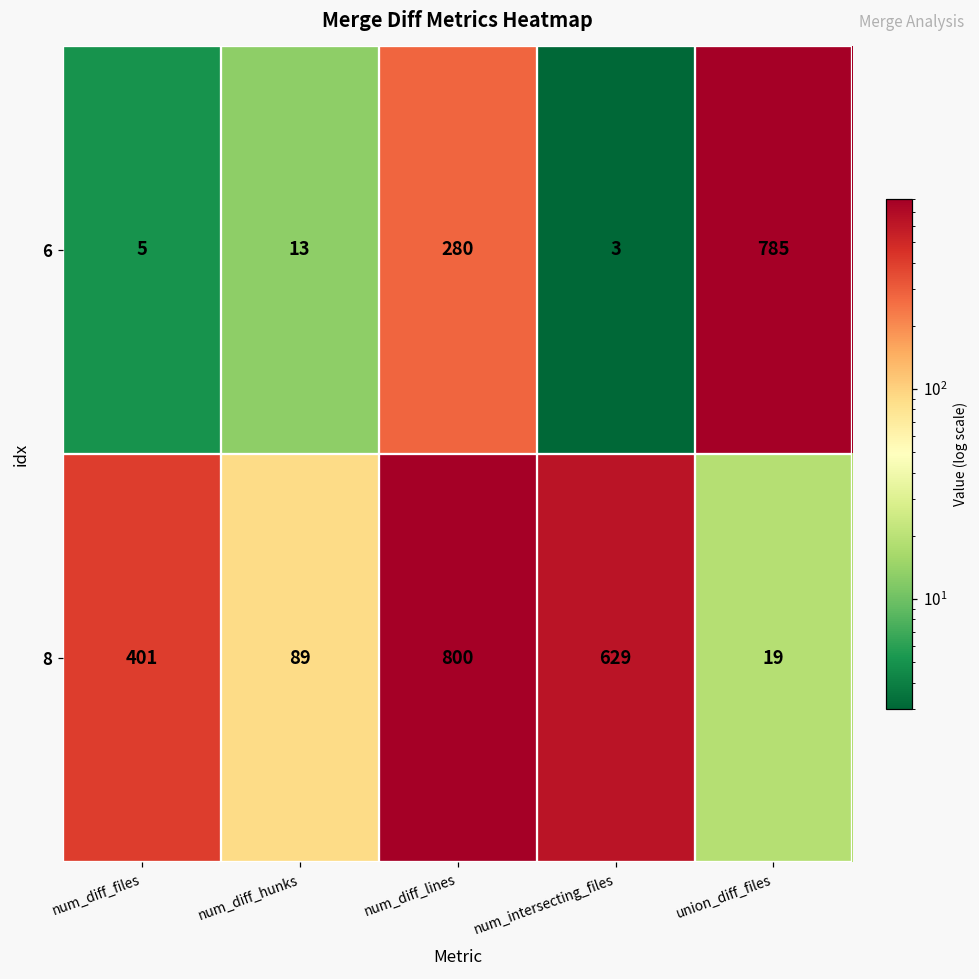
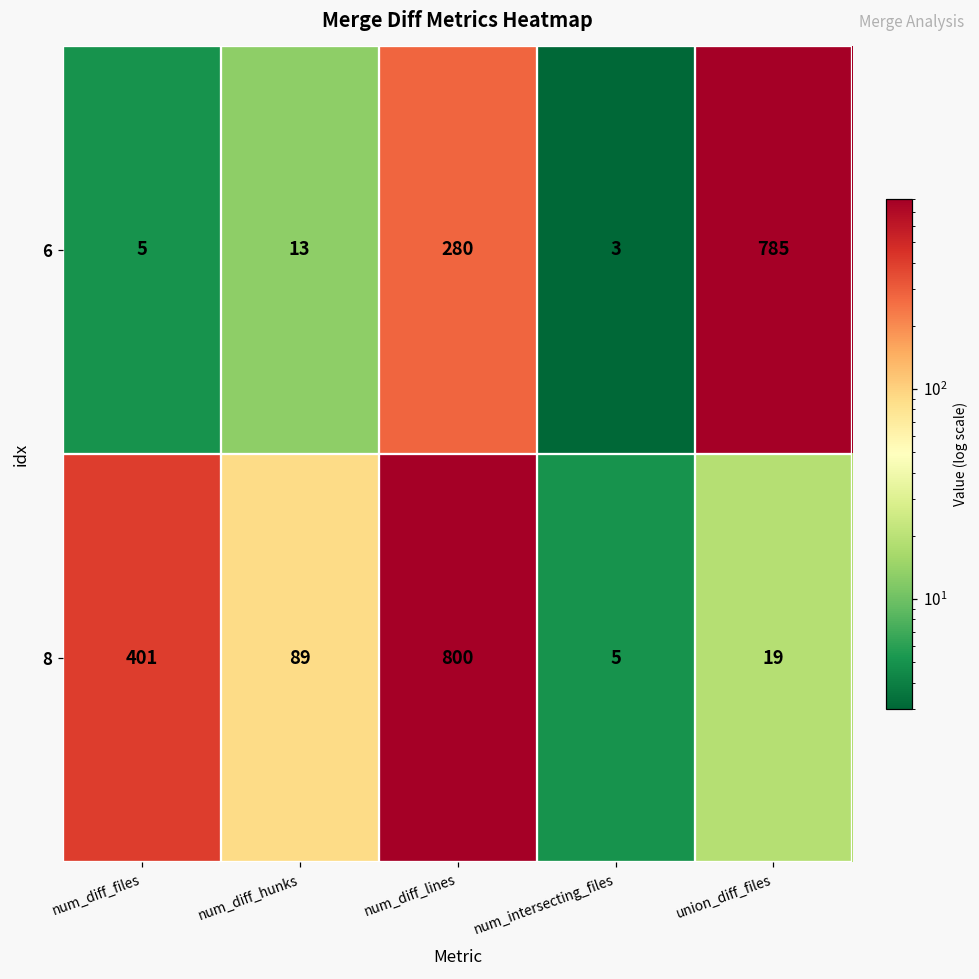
  {
    "6": {
      "num_diff_files": 5,
      "num_diff_hunks": 13,
      "num_diff_lines": 280,
      "num_intersecting_files": 3,
      "union_diff_files": 785
    },
    "8": {
      "num_diff_files": 401,
      "num_diff_hunks": 89,
      "num_diff_lines": 800,
-     "num_intersecting_files": 629,
+     "num_intersecting_files": 5,
      "union_diff_files": 19
    }
  }
